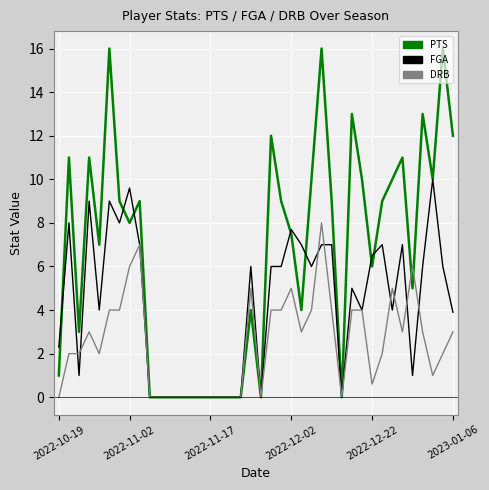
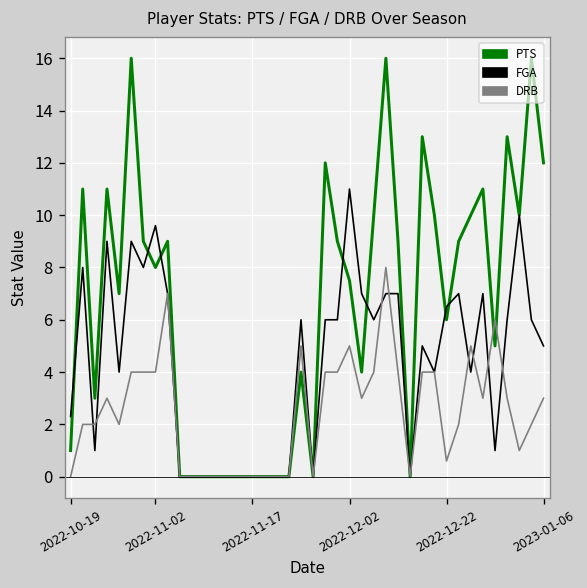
  {
    "PTS": {
      "2022-10-19": 1.0,
      "2022-11-02": 8.0,
      "2022-12-02": 7.5,
      "2022-12-22": 6.0,
      "2023-01-06": 12.0
    },
    "FGA": {
      "2022-10-19": 2.3,
      "2022-11-02": 9.6,
-     "2022-12-02": 7.7,
+     "2022-12-02": 11.0,
      "2022-12-22": 6.5,
-     "2023-01-06": 3.9
+     "2023-01-06": 5.0
    },
    "DRB": {
      "2022-10-19": 0,
-     "2022-11-02": 6,
+     "2022-11-02": 4,
      "2022-12-02": 5,
      "2022-12-22": 0.6,
      "2023-01-06": 3
    }
  }
